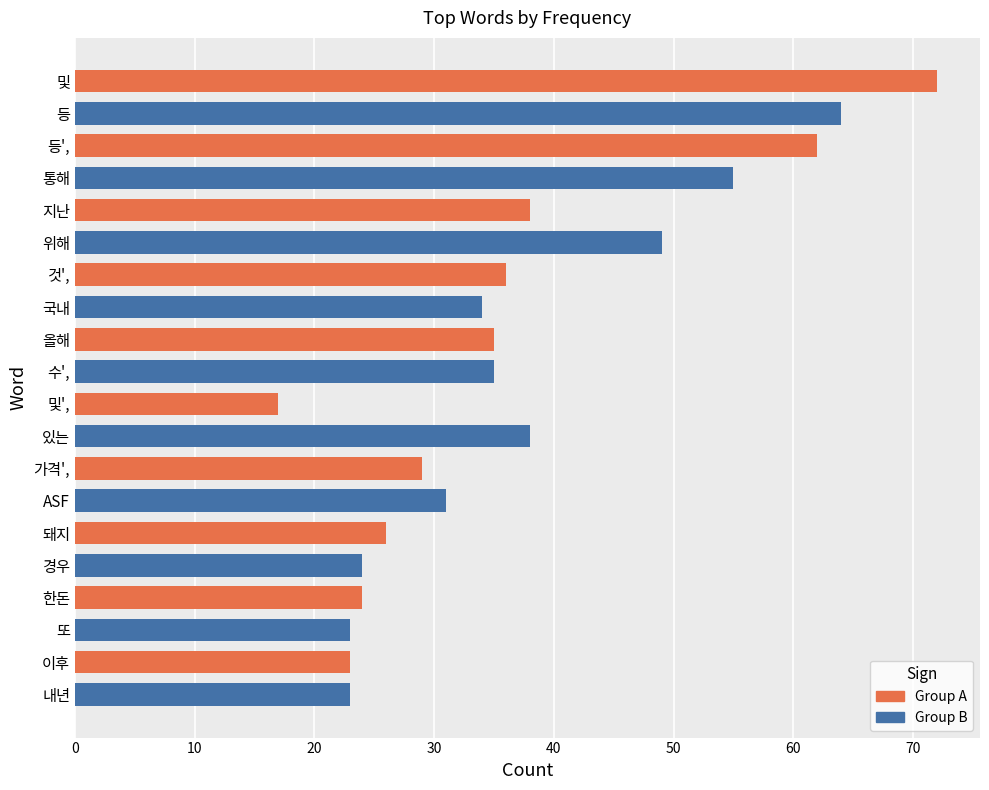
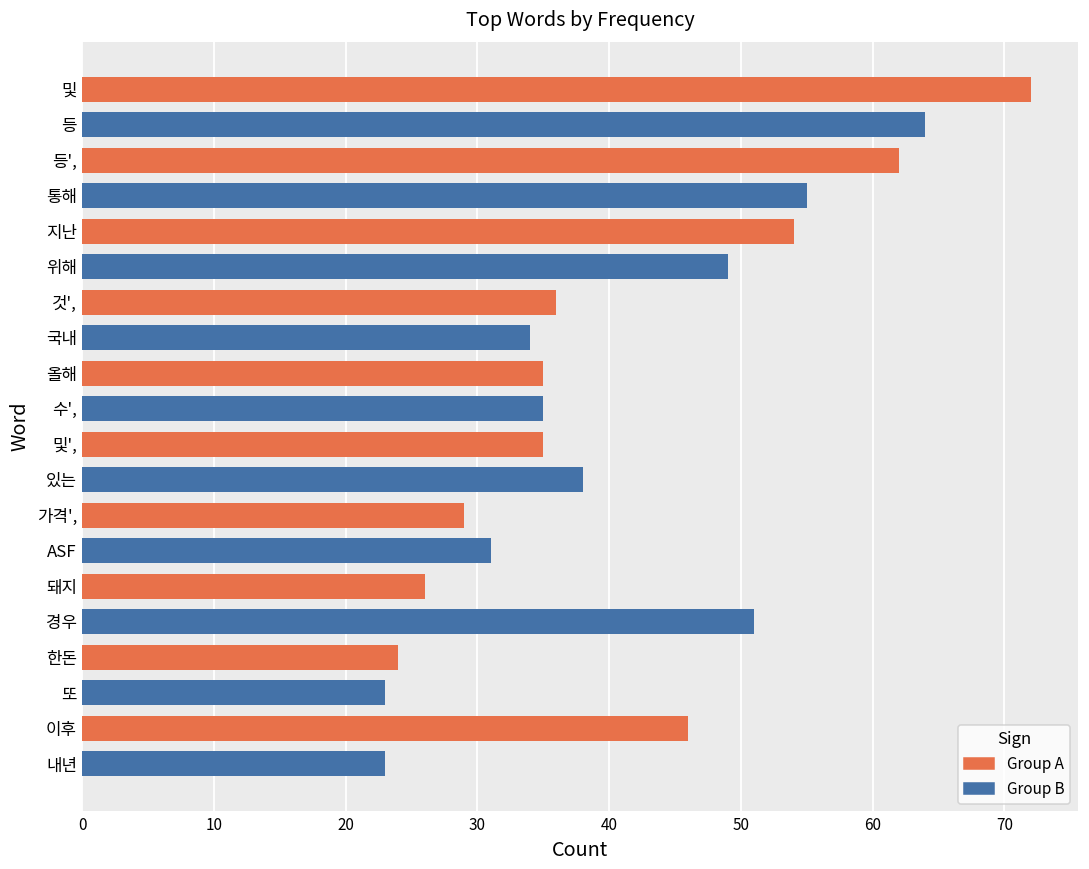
  {
    "및": 72,
    "등": 64,
    "등',": 62,
    "통해": 55,
-   "지난": 38,
+   "지난": 54,
    "위해": 49,
    "것',": 36,
    "국내": 34,
    "올해": 35,
    "수',": 35,
-   "및',": 17,
+   "및',": 35,
    "있는": 38,
    "가격',": 29,
    "ASF": 31,
    "돼지": 26,
-   "경우": 24,
+   "경우": 51,
    "한돈": 24,
    "또": 23,
-   "이후": 23,
+   "이후": 46,
    "내년": 23
  }
